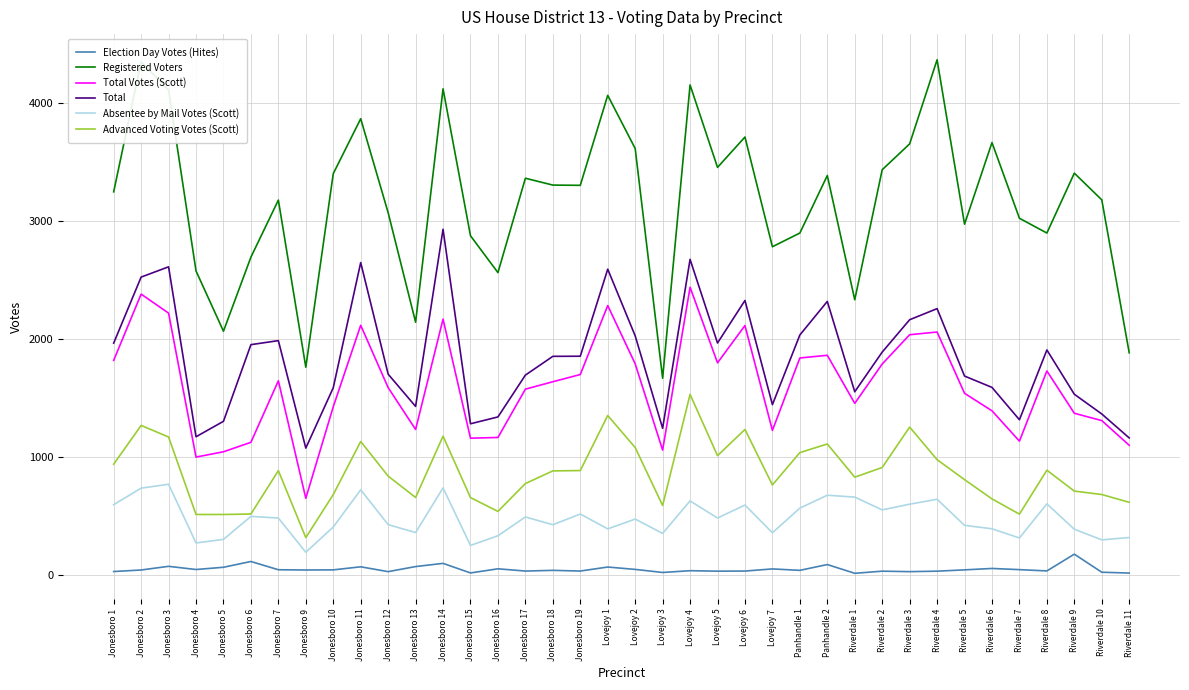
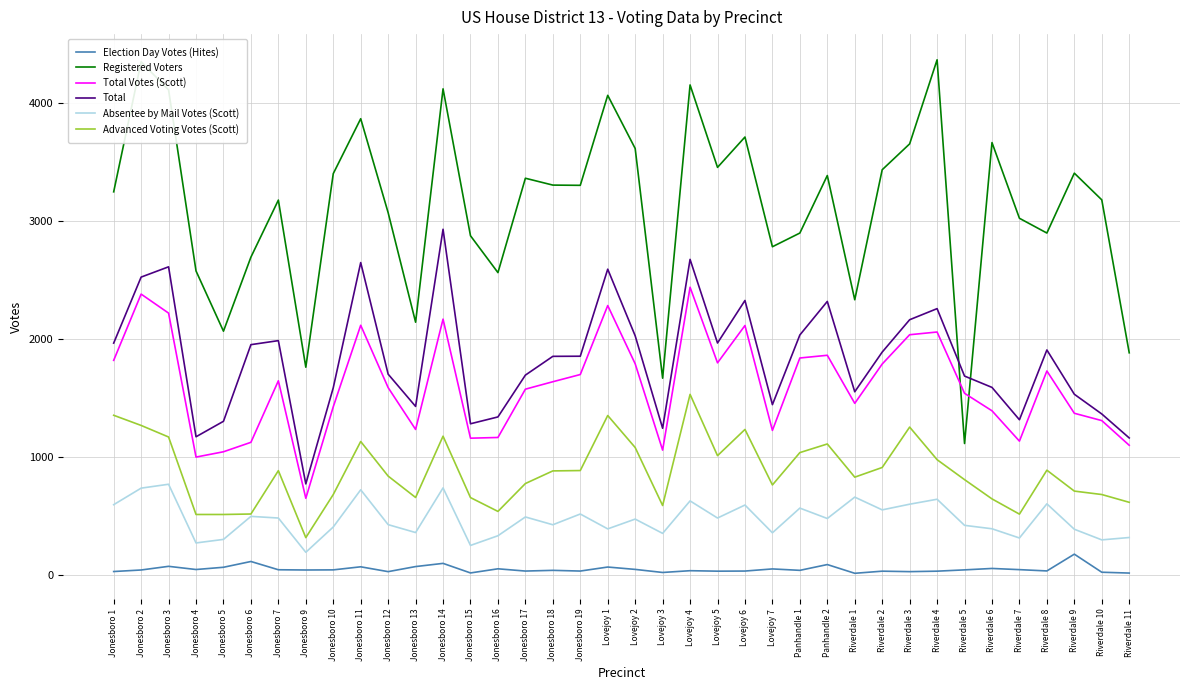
  {
    "Registered Voters": {
      "Jonesboro 1": 3240,
      "Jonesboro 4": 2570,
      "Jonesboro 5": 2060,
      "Jonesboro 6": 2690,
      "Jonesboro 7": 3170,
      "Jonesboro 9": 1760,
      "Jonesboro 10": 3400,
      "Jonesboro 11": 3860,
      "Jonesboro 12": 3070,
      "Jonesboro 13": 2140,
      "Jonesboro 14": 4120,
      "Jonesboro 15": 2870,
      "Jonesboro 16": 2560,
      "Jonesboro 17": 3360,
      "Jonesboro 18": 3300,
      "Jonesboro 19": 3300,
      "Lovejoy 1": 4060,
      "Lovejoy 2": 3610,
      "Lovejoy 3": 1670,
      "Lovejoy 4": 4150,
      "Lovejoy 5": 3450,
      "Lovejoy 6": 3710,
      "Lovejoy 7": 2780,
      "Panhandle 1": 2900,
      "Panhandle 2": 3380,
      "Riverdale 1": 2330,
      "Riverdale 2": 3430,
      "Riverdale 3": 3650,
      "Riverdale 4": 4360,
-     "Riverdale 5": 2970,
+     "Riverdale 5": 1110,
      "Riverdale 6": 3660,
      "Riverdale 7": 3020,
      "Riverdale 8": 2900,
      "Riverdale 9": 3400,
      "Riverdale 10": 3180,
      "Riverdale 11": 1880
    },
    "Total": {
      "Jonesboro 1": 1960,
      "Jonesboro 2": 2520,
      "Jonesboro 3": 2610,
      "Jonesboro 4": 1170,
      "Jonesboro 5": 1300,
      "Jonesboro 6": 1950,
      "Jonesboro 7": 1980,
-     "Jonesboro 9": 1070,
+     "Jonesboro 9": 770,
      "Jonesboro 10": 1590,
      "Jonesboro 11": 2650,
      "Jonesboro 12": 1700,
      "Jonesboro 13": 1430,
      "Jonesboro 14": 2930,
      "Jonesboro 15": 1280,
      "Jonesboro 16": 1340,
      "Jonesboro 17": 1690,
      "Jonesboro 18": 1850,
      "Jonesboro 19": 1850,
      "Lovejoy 1": 2590,
      "Lovejoy 2": 2030,
      "Lovejoy 3": 1240,
      "Lovejoy 4": 2670,
      "Lovejoy 5": 1960,
      "Lovejoy 6": 2320,
      "Lovejoy 7": 1440,
      "Panhandle 1": 2030,
      "Panhandle 2": 2320,
      "Riverdale 1": 1550,
      "Riverdale 2": 1890,
      "Riverdale 3": 2160,
      "Riverdale 4": 2260,
      "Riverdale 5": 1680,
      "Riverdale 6": 1590,
      "Riverdale 7": 1310,
      "Riverdale 8": 1910,
      "Riverdale 9": 1530,
      "Riverdale 10": 1360,
      "Riverdale 11": 1160
    },
    "Absentee by Mail Votes (Scott)": {
      "Jonesboro 1": 600,
      "Jonesboro 2": 740,
      "Jonesboro 3": 770,
      "Jonesboro 4": 270,
      "Jonesboro 5": 300,
      "Jonesboro 7": 480,
      "Jonesboro 9": 190,
      "Jonesboro 10": 410,
      "Jonesboro 11": 720,
      "Jonesboro 12": 430,
      "Jonesboro 13": 360,
      "Jonesboro 14": 740,
      "Jonesboro 15": 250,
      "Jonesboro 16": 330,
      "Jonesboro 17": 490,
      "Jonesboro 18": 430,
      "Jonesboro 19": 520,
      "Lovejoy 1": 390,
      "Lovejoy 2": 470,
      "Lovejoy 3": 350,
      "Lovejoy 4": 630,
      "Lovejoy 5": 480,
      "Lovejoy 6": 590,
      "Lovejoy 7": 360,
      "Panhandle 1": 570,
-     "Panhandle 2": 680,
+     "Panhandle 2": 480,
      "Riverdale 1": 660,
      "Riverdale 2": 550,
      "Riverdale 3": 600,
      "Riverdale 4": 640,
      "Riverdale 5": 420,
      "Riverdale 6": 390,
      "Riverdale 7": 310,
      "Riverdale 8": 600,
      "Riverdale 9": 390,
      "Riverdale 10": 300,
      "Riverdale 11": 320
    },
    "Advanced Voting Votes (Scott)": {
-     "Jonesboro 1": 940,
+     "Jonesboro 1": 1350,
      "Jonesboro 2": 1270,
      "Jonesboro 3": 1170,
      "Jonesboro 4": 510,
      "Jonesboro 5": 510,
      "Jonesboro 7": 880,
      "Jonesboro 9": 320,
      "Jonesboro 10": 680,
      "Jonesboro 11": 1130,
      "Jonesboro 12": 840,
      "Jonesboro 13": 660,
      "Jonesboro 14": 1180,
      "Jonesboro 15": 660,
      "Jonesboro 16": 540,
      "Jonesboro 17": 770,
      "Jonesboro 18": 880,
      "Jonesboro 19": 880,
      "Lovejoy 1": 1350,
      "Lovejoy 2": 1080,
      "Lovejoy 3": 590,
      "Lovejoy 4": 1530,
      "Lovejoy 5": 1010,
      "Lovejoy 6": 1230,
      "Lovejoy 7": 760,
      "Panhandle 1": 1040,
      "Panhandle 2": 1110,
      "Riverdale 1": 830,
      "Riverdale 2": 910,
      "Riverdale 3": 1250,
      "Riverdale 4": 980,
      "Riverdale 5": 810,
      "Riverdale 6": 640,
      "Riverdale 7": 520,
      "Riverdale 8": 890,
      "Riverdale 9": 710,
      "Riverdale 10": 680,
      "Riverdale 11": 620
    }
  }
